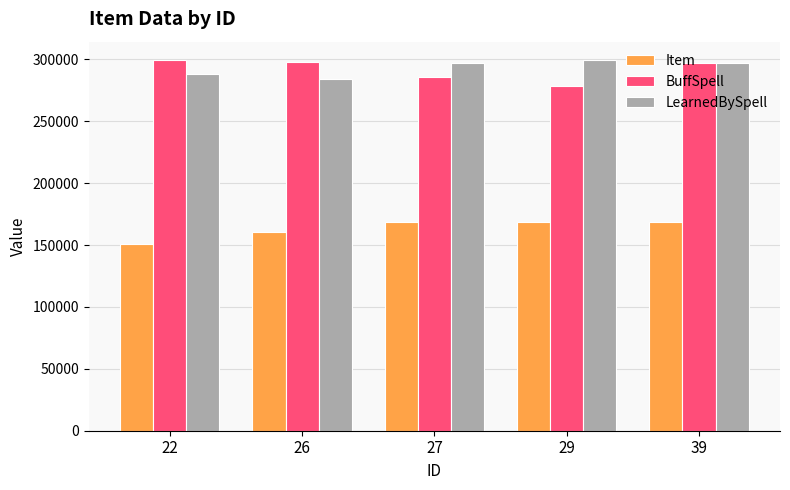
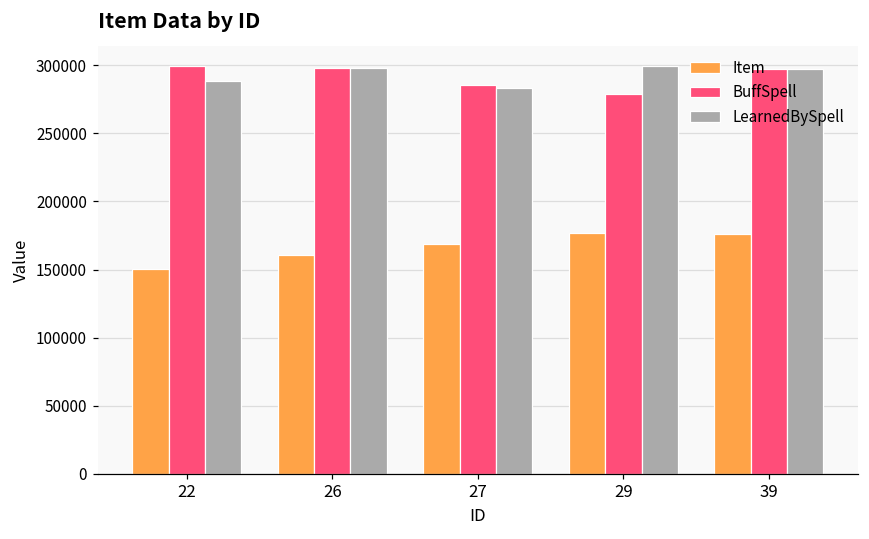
  {
    "Item": {
      "22": 150000,
      "26": 160000,
      "27": 168000,
-     "29": 168000,
-     "39": 168000
+     "29": 177000,
+     "39": 176000
    },
    "BuffSpell": {
      "22": 299000,
      "26": 298000,
      "27": 286000,
      "29": 279000,
      "39": 297000
    },
    "LearnedBySpell": {
      "22": 288000,
-     "26": 284000,
-     "27": 297000,
+     "26": 298000,
+     "27": 284000,
      "29": 299000,
      "39": 297000
    }
  }
